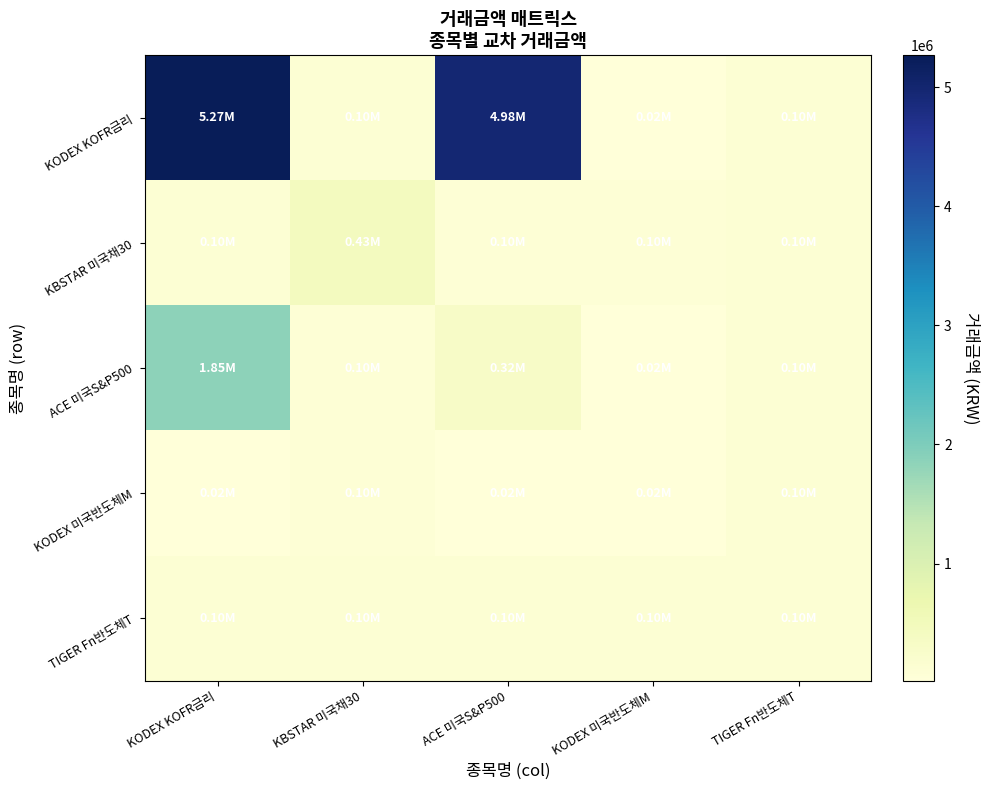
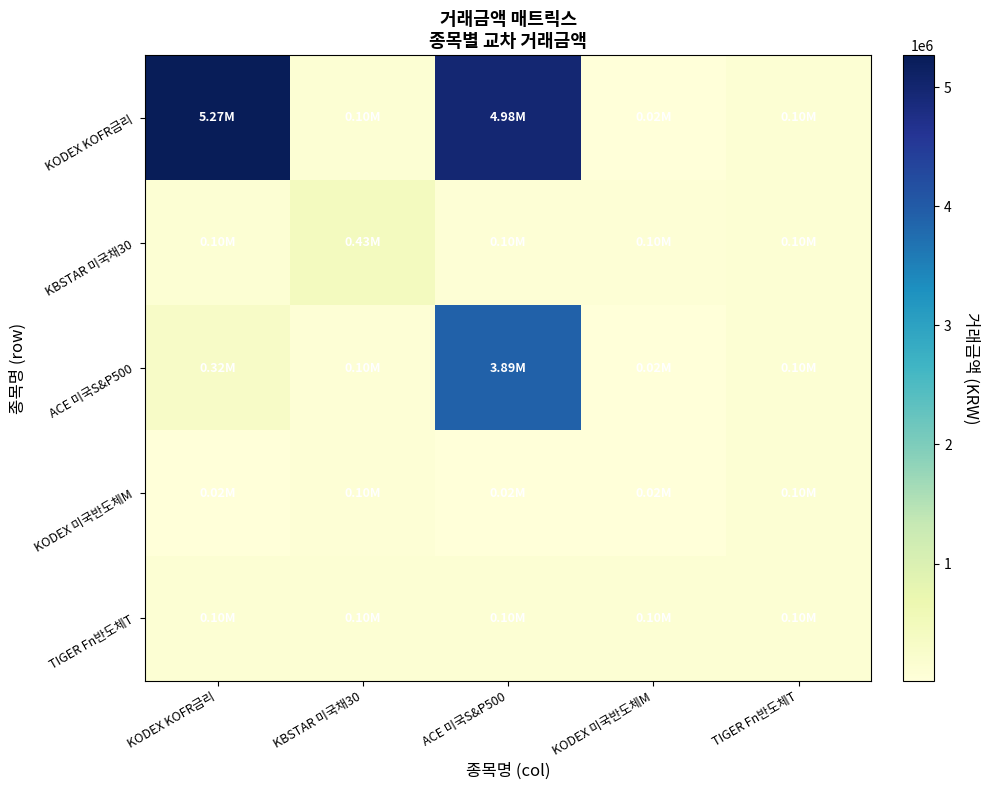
  {
    "KODEX KOFR금리": {
      "KODEX KOFR금리": "5.27M",
      "ACE 미국S&P500": "4.98M"
    },
    "KBSTAR 미국채30": {
      "KBSTAR 미국채30": "0.43M"
    },
    "ACE 미국S&P500": {
-     "KODEX KOFR금리": "1.85M",
-     "ACE 미국S&P500": "0.32M"
+     "KODEX KOFR금리": "0.32M",
+     "ACE 미국S&P500": "3.89M"
    }
  }
